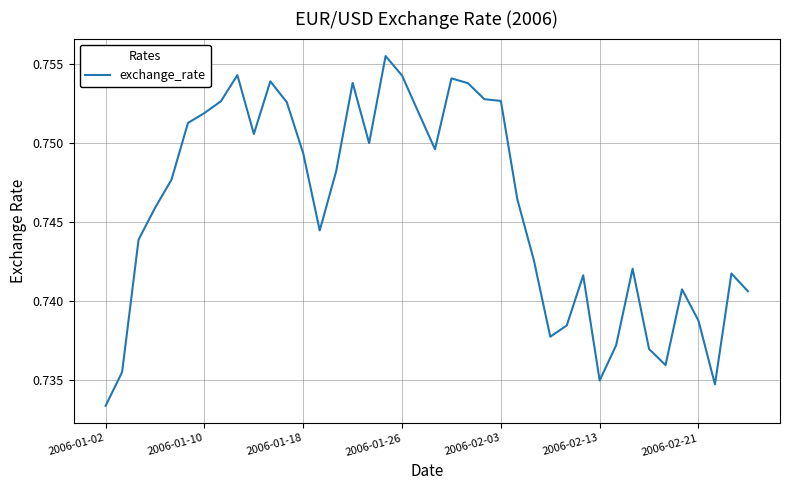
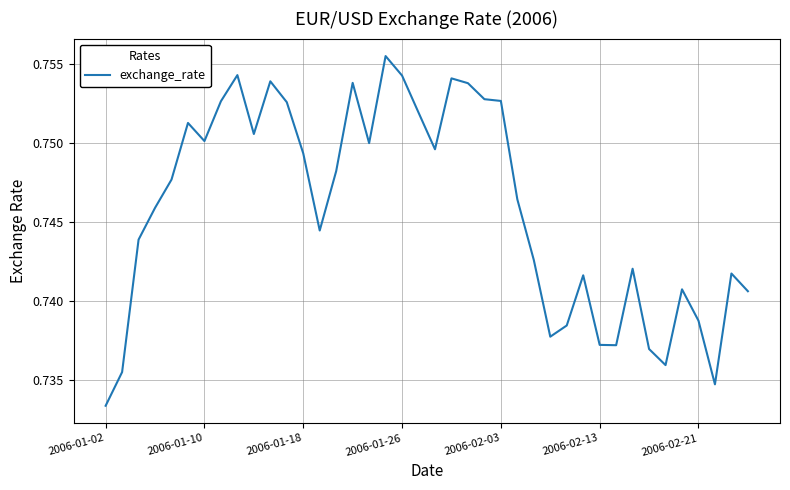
  {
    "2006-01-02": 0.7334,
-   "2006-01-10": 0.7519,
+   "2006-01-10": 0.7501,
    "2006-01-18": 0.7493,
    "2006-01-26": 0.7543,
    "2006-02-03": 0.7527,
-   "2006-02-13": 0.7350,
+   "2006-02-13": 0.7372,
    "2006-02-21": 0.7388
  }
